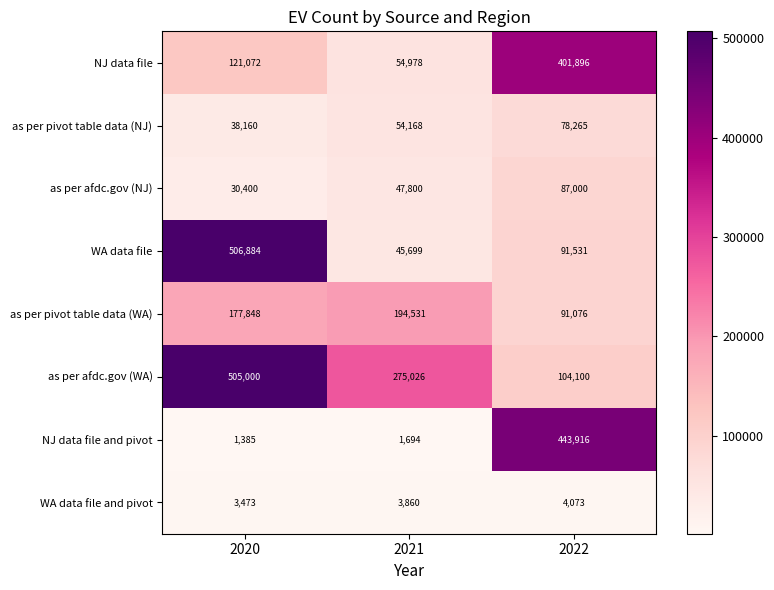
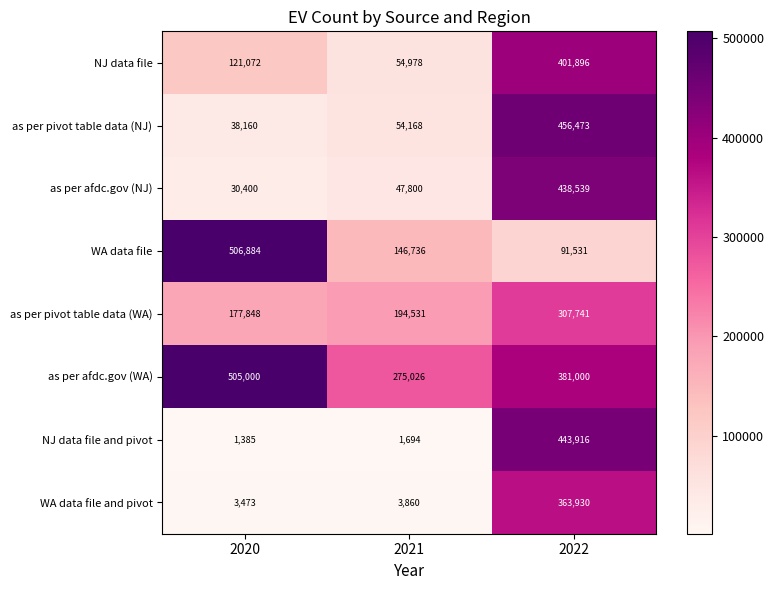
  {
    "NJ data file": {
      "2020": "121,072",
      "2021": "54,978",
      "2022": "401,896"
    },
    "as per pivot table data (NJ)": {
      "2020": "38,160",
      "2021": "54,168",
-     "2022": "78,265"
+     "2022": "456,473"
    },
    "as per afdc.gov (NJ)": {
      "2020": "30,400",
      "2021": "47,800",
-     "2022": "87,000"
+     "2022": "438,539"
    },
    "WA data file": {
      "2020": "506,884",
-     "2021": "45,699",
+     "2021": "146,736",
      "2022": "91,531"
    },
    "as per pivot table data (WA)": {
      "2020": "177,848",
      "2021": "194,531",
-     "2022": "91,076"
+     "2022": "307,741"
    },
    "as per afdc.gov (WA)": {
      "2020": "505,000",
      "2021": "275,026",
-     "2022": "104,100"
+     "2022": "381,000"
    },
    "NJ data file and pivot": {
      "2020": "1,385",
      "2021": "1,694",
      "2022": "443,916"
    },
    "WA data file and pivot": {
      "2020": "3,473",
      "2021": "3,860",
-     "2022": "4,073"
+     "2022": "363,930"
    }
  }
